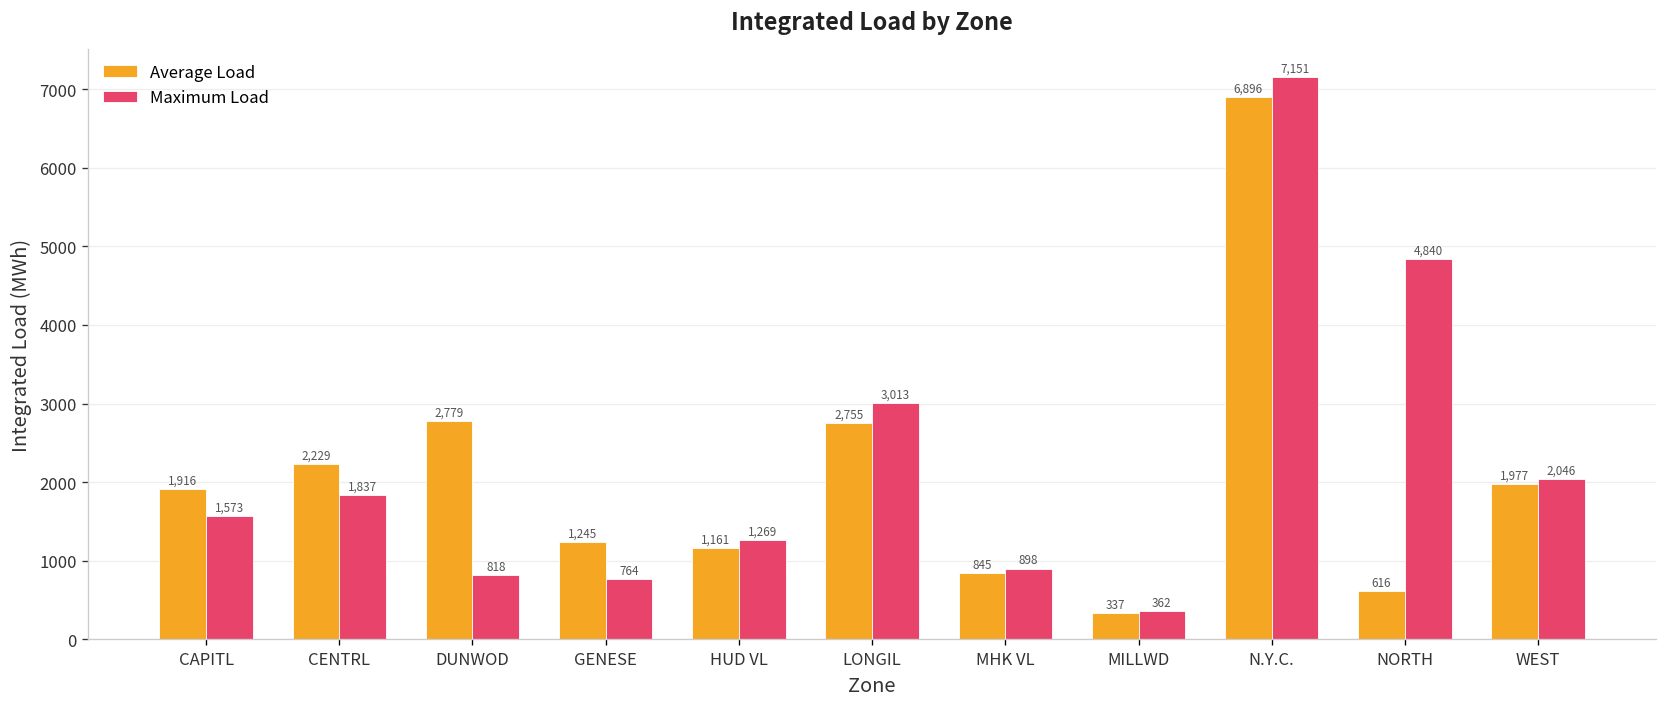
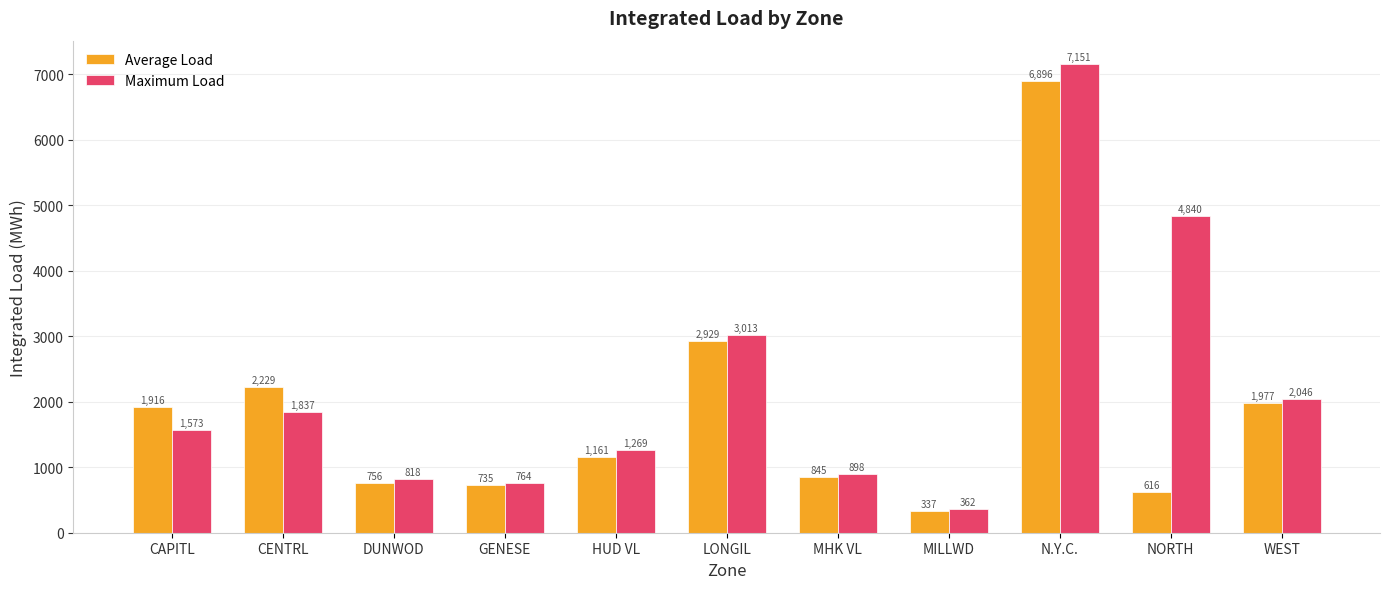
  {
    "Average Load": {
      "CAPITL": "1,916",
      "CENTRL": "2,229",
-     "DUNWOD": "2,779",
-     "GENESE": "1,245",
+     "DUNWOD": "756",
+     "GENESE": "735",
      "HUD VL": "1,161",
-     "LONGIL": "2,755",
+     "LONGIL": "2,929",
      "MHK VL": "845",
      "MILLWD": "337",
      "N.Y.C.": "6,896",
      "NORTH": "616",
      "WEST": "1,977"
    },
    "Maximum Load": {
      "CAPITL": "1,573",
      "CENTRL": "1,837",
      "DUNWOD": "818",
      "GENESE": "764",
      "HUD VL": "1,269",
      "LONGIL": "3,013",
      "MHK VL": "898",
      "MILLWD": "362",
      "N.Y.C.": "7,151",
      "NORTH": "4,840",
      "WEST": "2,046"
    }
  }
